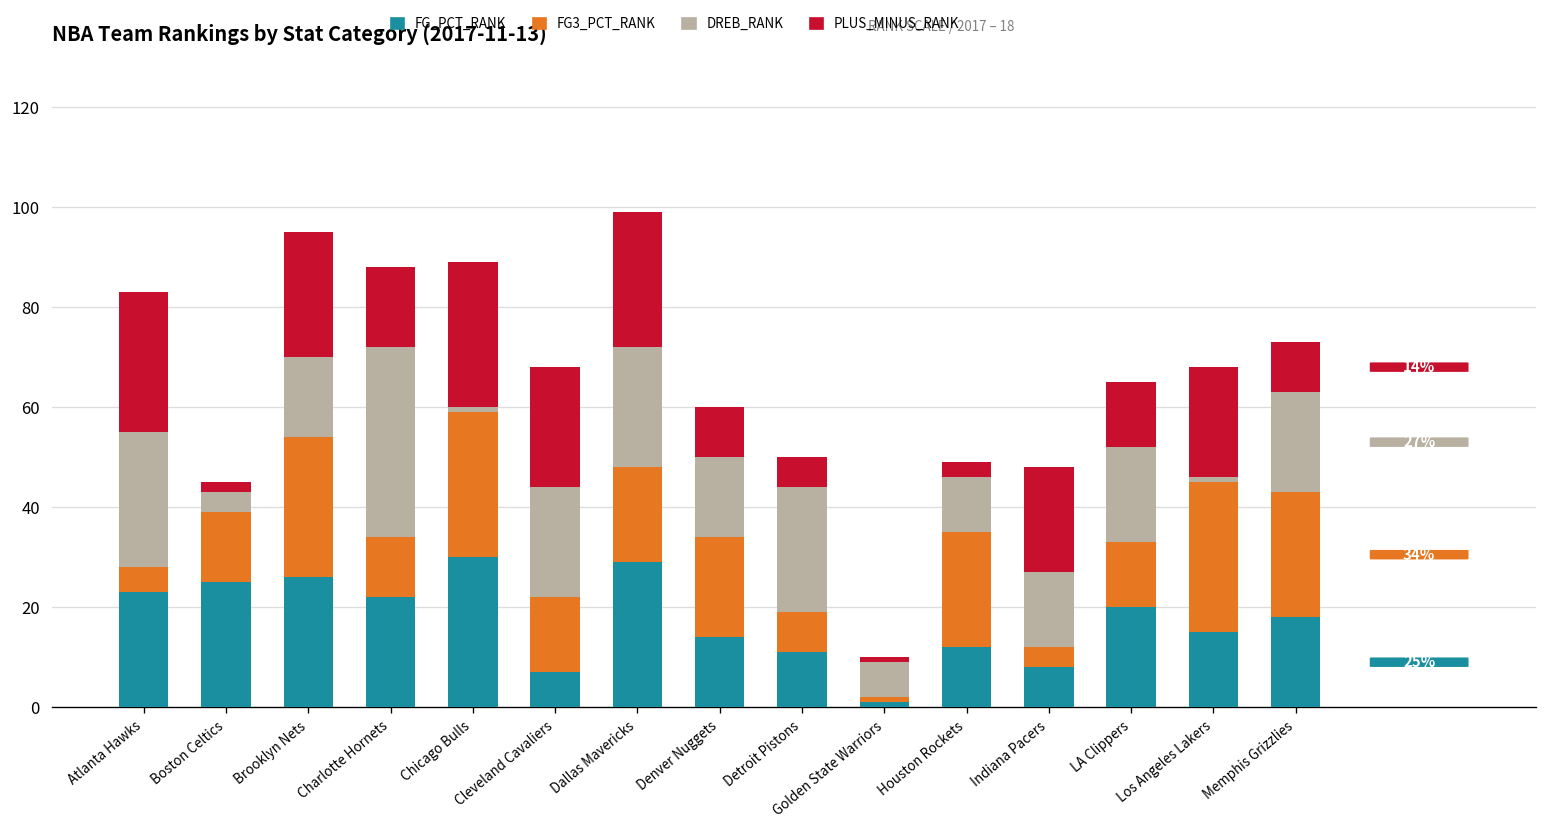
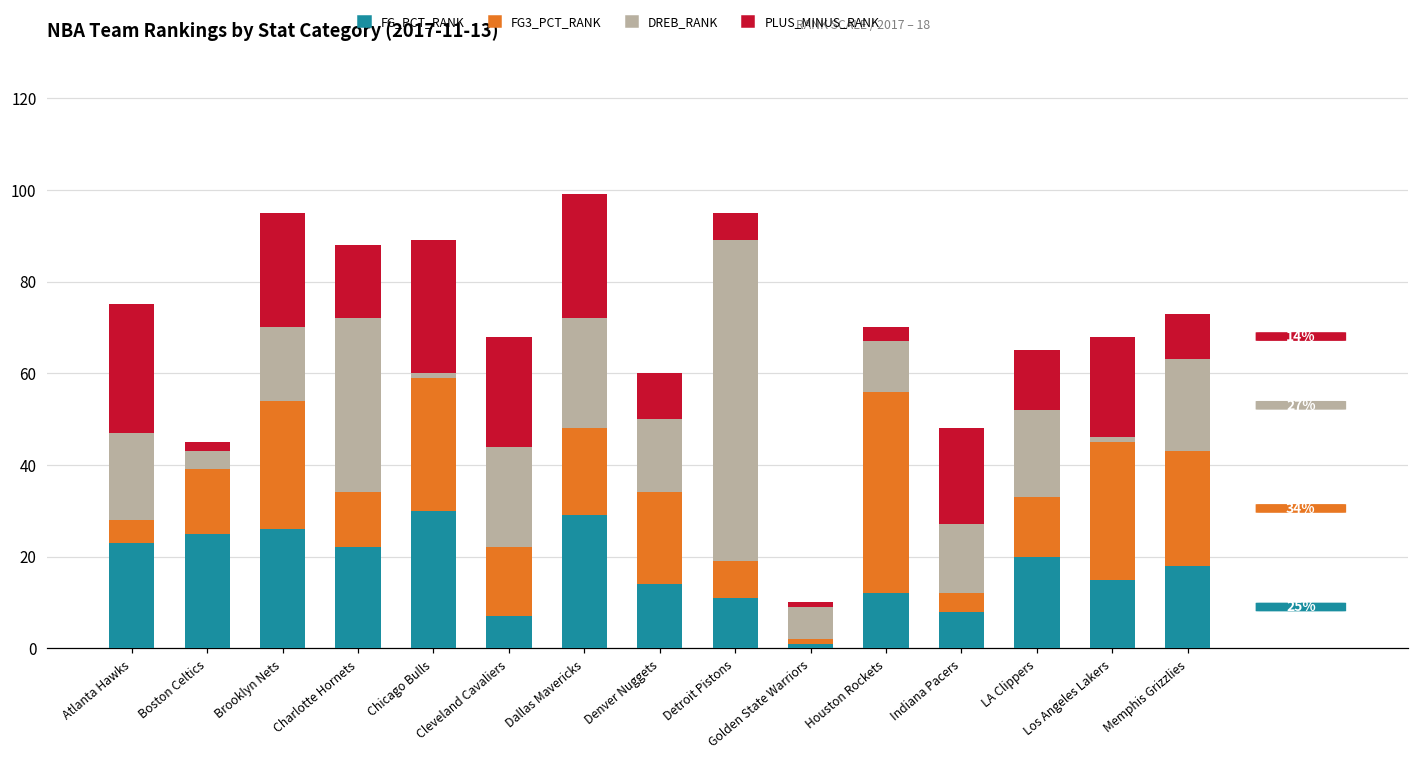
  {
    "FG_PCT_RANK": {
      "Atlanta Hawks": 23,
      "Boston Celtics": 25,
      "Brooklyn Nets": 26,
      "Charlotte Hornets": 22,
      "Chicago Bulls": 30,
      "Cleveland Cavaliers": 7,
      "Dallas Mavericks": 29,
      "Denver Nuggets": 14,
      "Detroit Pistons": 11,
      "Golden State Warriors": 1,
      "Houston Rockets": 12,
      "Indiana Pacers": 8,
      "LA Clippers": 20,
      "Los Angeles Lakers": 15,
      "Memphis Grizzlies": 18
    },
    "FG3_PCT_RANK": {
      "Atlanta Hawks": 5,
      "Boston Celtics": 14,
      "Brooklyn Nets": 28,
      "Charlotte Hornets": 12,
      "Chicago Bulls": 29,
      "Cleveland Cavaliers": 15,
      "Dallas Mavericks": 19,
      "Denver Nuggets": 20,
      "Detroit Pistons": 8,
      "Golden State Warriors": 1,
-     "Houston Rockets": 23,
+     "Houston Rockets": 44,
      "Indiana Pacers": 4,
      "LA Clippers": 13,
      "Los Angeles Lakers": 30,
      "Memphis Grizzlies": 25
    },
    "DREB_RANK": {
-     "Atlanta Hawks": 27,
+     "Atlanta Hawks": 19,
      "Boston Celtics": 4,
      "Brooklyn Nets": 16,
      "Charlotte Hornets": 38,
      "Chicago Bulls": 1,
      "Cleveland Cavaliers": 22,
      "Dallas Mavericks": 24,
      "Denver Nuggets": 16,
-     "Detroit Pistons": 25,
+     "Detroit Pistons": 70,
      "Golden State Warriors": 7,
      "Houston Rockets": 11,
      "Indiana Pacers": 15,
      "LA Clippers": 19,
      "Los Angeles Lakers": 1,
      "Memphis Grizzlies": 20
    },
    "PLUS_MINUS_RANK": {
      "Atlanta Hawks": 28,
      "Boston Celtics": 2,
      "Brooklyn Nets": 25,
      "Charlotte Hornets": 16,
      "Chicago Bulls": 29,
      "Cleveland Cavaliers": 24,
      "Dallas Mavericks": 27,
      "Denver Nuggets": 10,
      "Detroit Pistons": 6,
      "Golden State Warriors": 1,
      "Houston Rockets": 3,
      "Indiana Pacers": 21,
      "LA Clippers": 13,
      "Los Angeles Lakers": 22,
      "Memphis Grizzlies": 10
    }
  }
